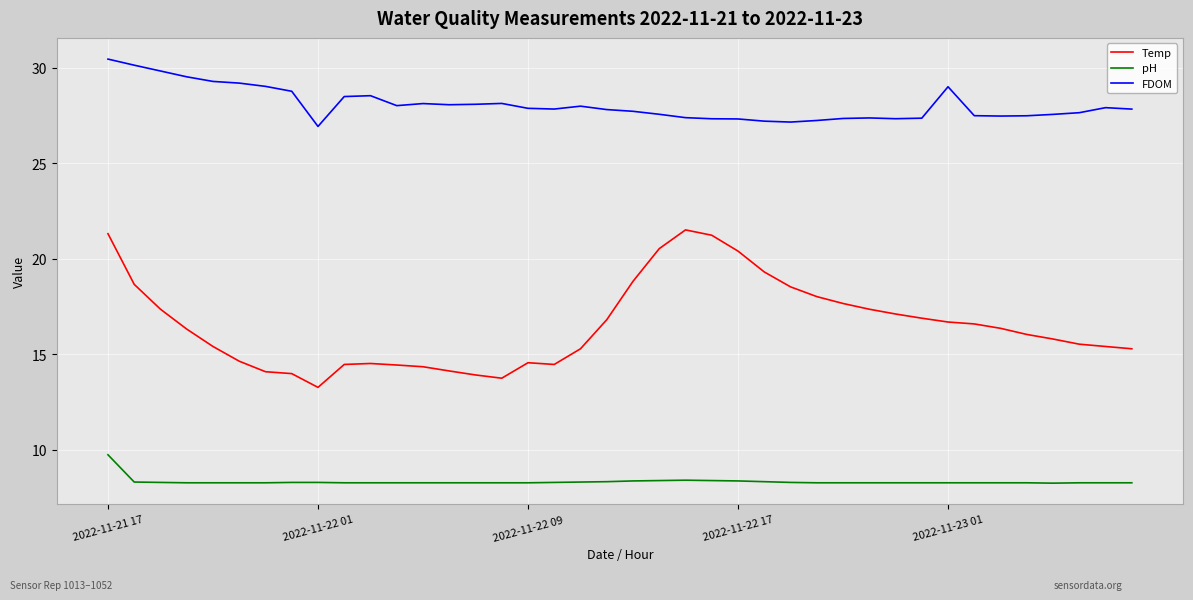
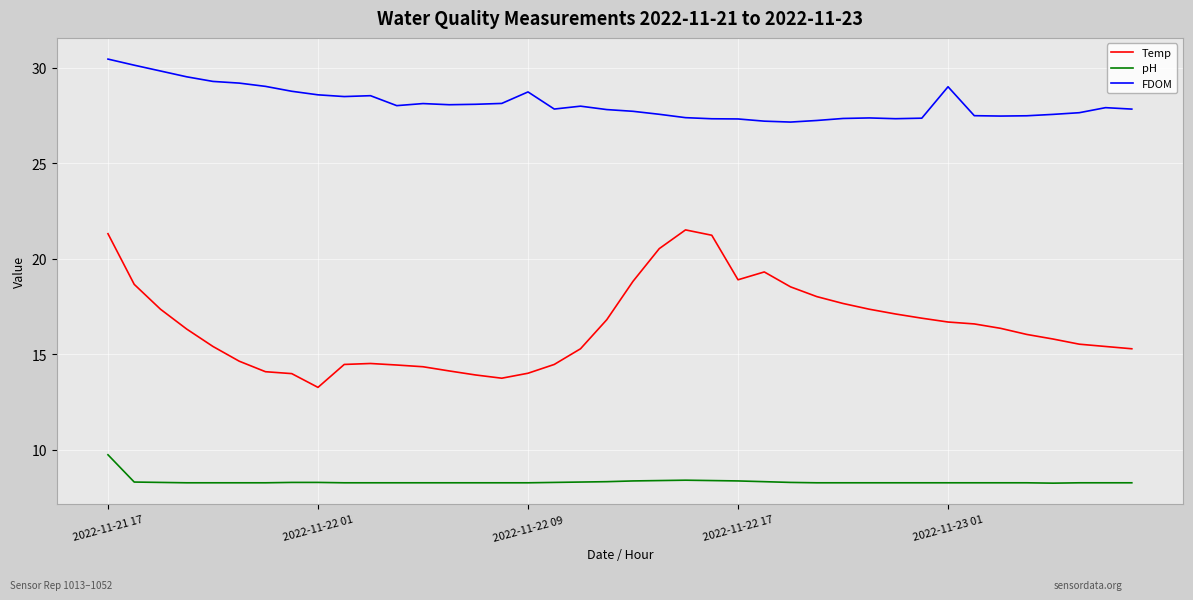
  {
    "Temp": {
      "2022-11-21 17": 21.3,
      "2022-11-22 01": 13.3,
-     "2022-11-22 09": 14.6,
-     "2022-11-22 17": 20.4,
+     "2022-11-22 09": 14.0,
+     "2022-11-22 17": 18.9,
      "2022-11-23 01": 16.7
    },
    "pH": {
      "2022-11-21 17": 9.7,
      "2022-11-22 01": 8.3,
      "2022-11-22 09": 8.3,
      "2022-11-22 17": 8.4,
      "2022-11-23 01": 8.3
    },
    "FDOM": {
      "2022-11-21 17": 30.4,
-     "2022-11-22 01": 26.9,
-     "2022-11-22 09": 27.9,
+     "2022-11-22 01": 28.6,
+     "2022-11-22 09": 28.7,
      "2022-11-22 17": 27.3,
      "2022-11-23 01": 29.0
    }
  }
